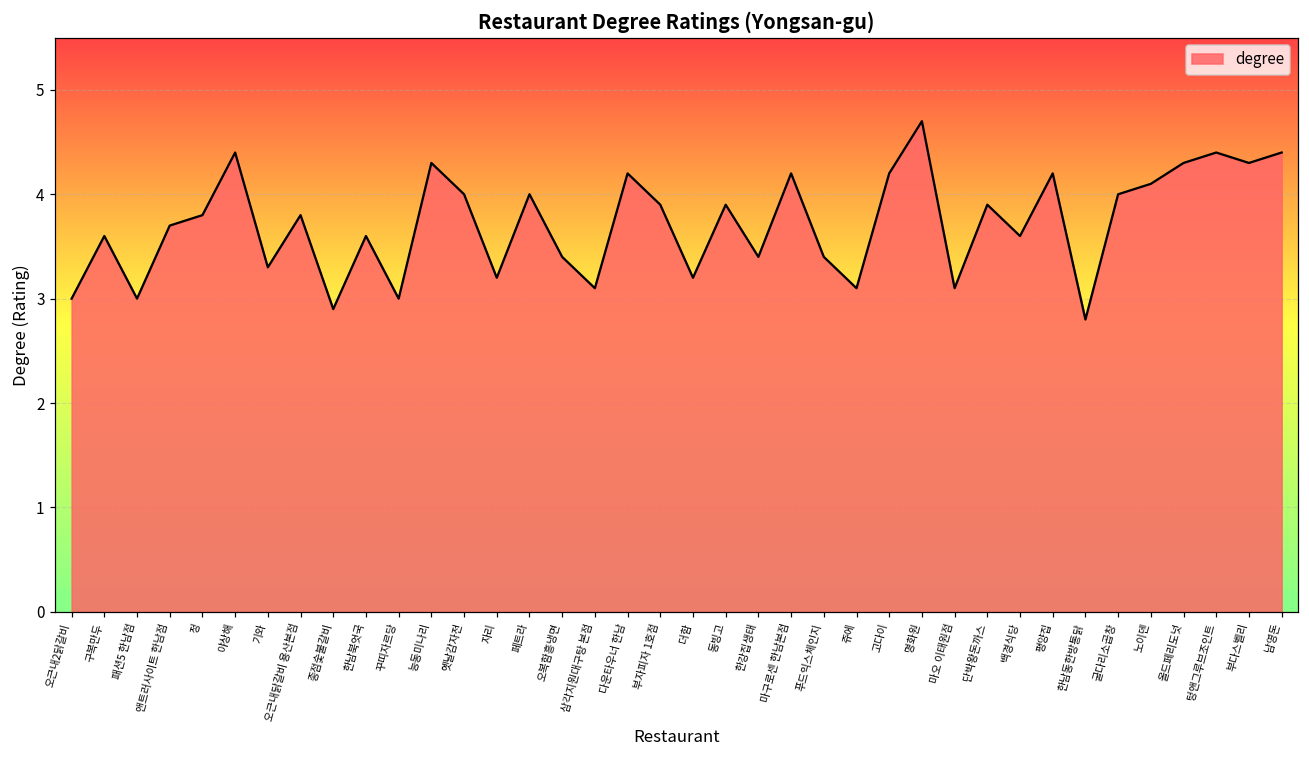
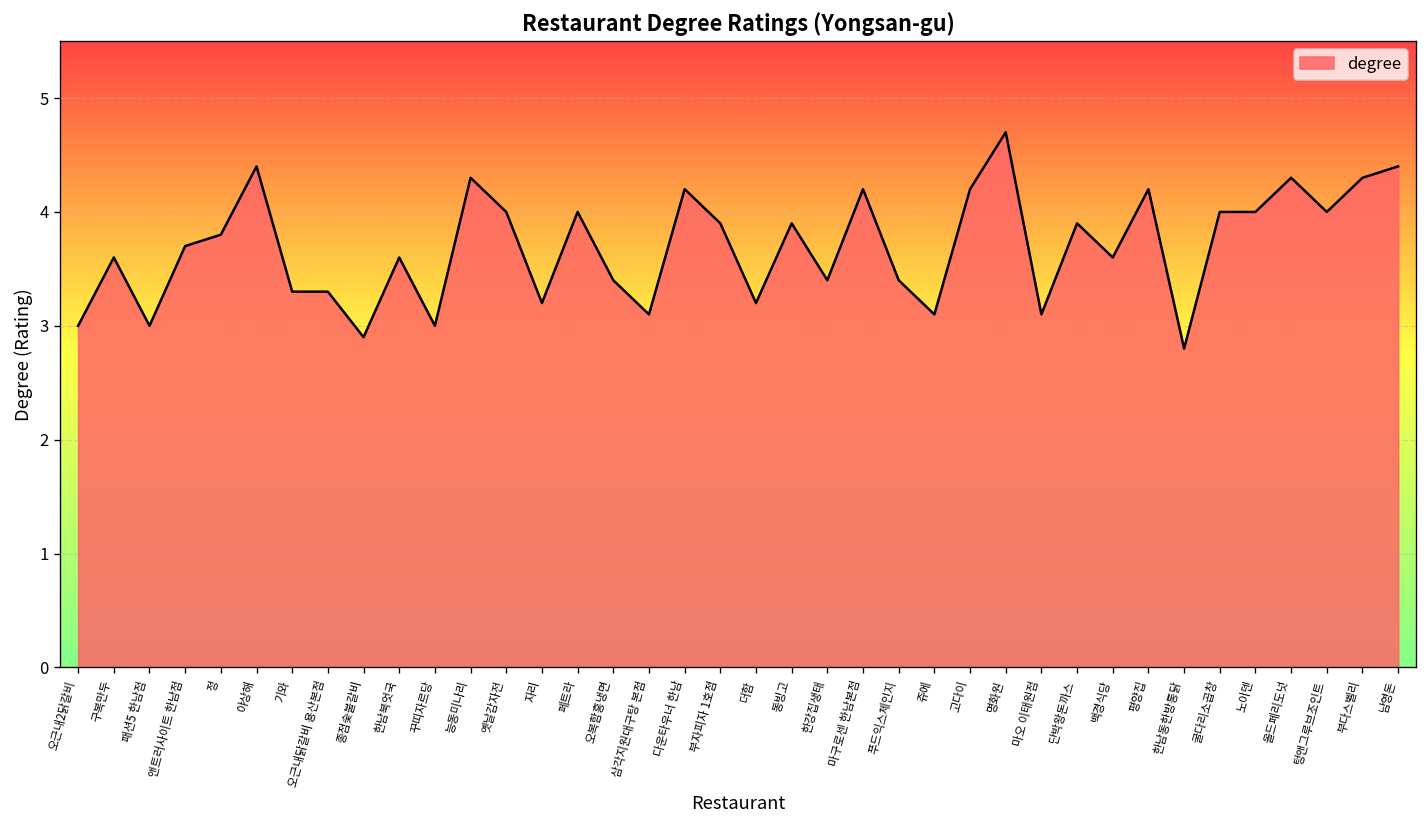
  {
    "오근내2닭갈비": 3.0,
    "구복만두": 3.6,
    "패션5 한남점": 3.0,
    "앤트러사이트 한남점": 3.7,
    "정": 3.8,
    "야상해": 4.4,
    "기와": 3.3,
-   "오근내닭갈비 용산본점": 3.8,
+   "오근내닭갈비 용산본점": 3.3,
    "종점숯불갈비": 2.9,
    "한남북엇국": 3.6,
    "꾸띠자르당": 3.0,
    "능동미나리": 4.3,
    "옛날감자전": 4.0,
    "자리": 3.2,
    "페트라": 4.0,
    "오복함흥냉면": 3.4,
    "삼각지원대구탕 본점": 3.1,
    "다운타우너 한남": 4.2,
    "부자피자 1호점": 3.9,
    "더함": 3.2,
    "동빙고": 3.9,
    "한강집생태": 3.4,
    "마구로센 한남본점": 4.2,
    "푸드익스체인지": 3.4,
    "쥬에": 3.1,
    "고다이": 4.2,
    "명화원": 4.7,
    "마오 이태원점": 3.1,
    "단박왕돈까스": 3.9,
    "백경식당": 3.6,
    "평양집": 4.2,
    "한남동한방통닭": 2.8,
    "굴다리소곱창": 4.0,
-   "노이덴": 4.1,
+   "노이덴": 4.0,
    "올드페리도넛": 4.3,
-   "텅앤그루브조인트": 4.4,
+   "텅앤그루브조인트": 4.0,
    "부다스벨리": 4.3,
    "남영돈": 4.4
  }
